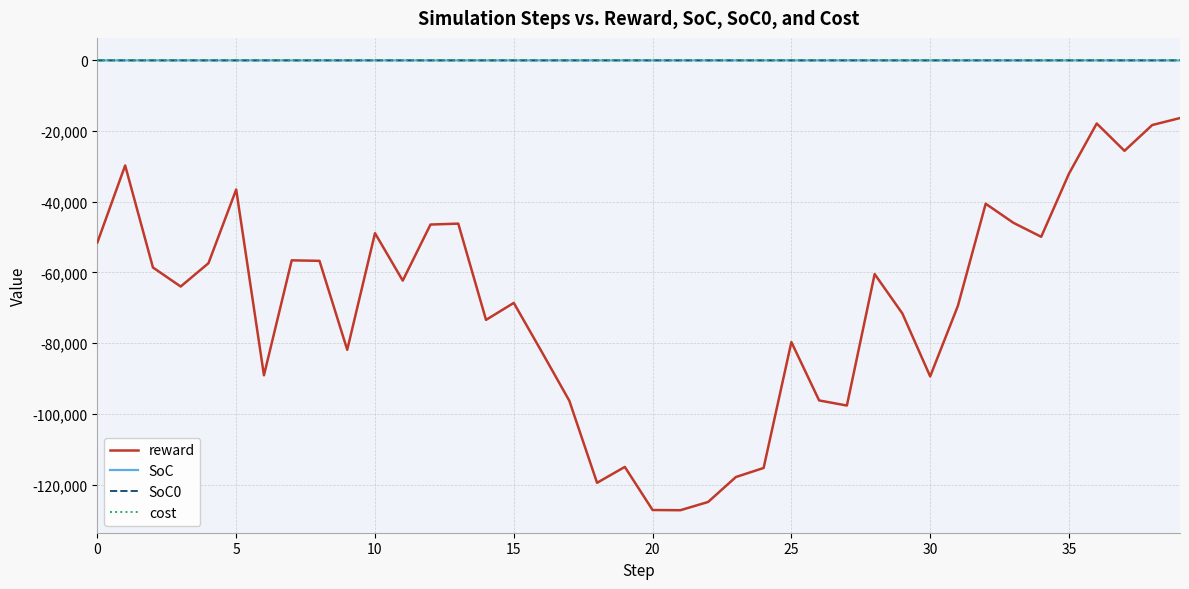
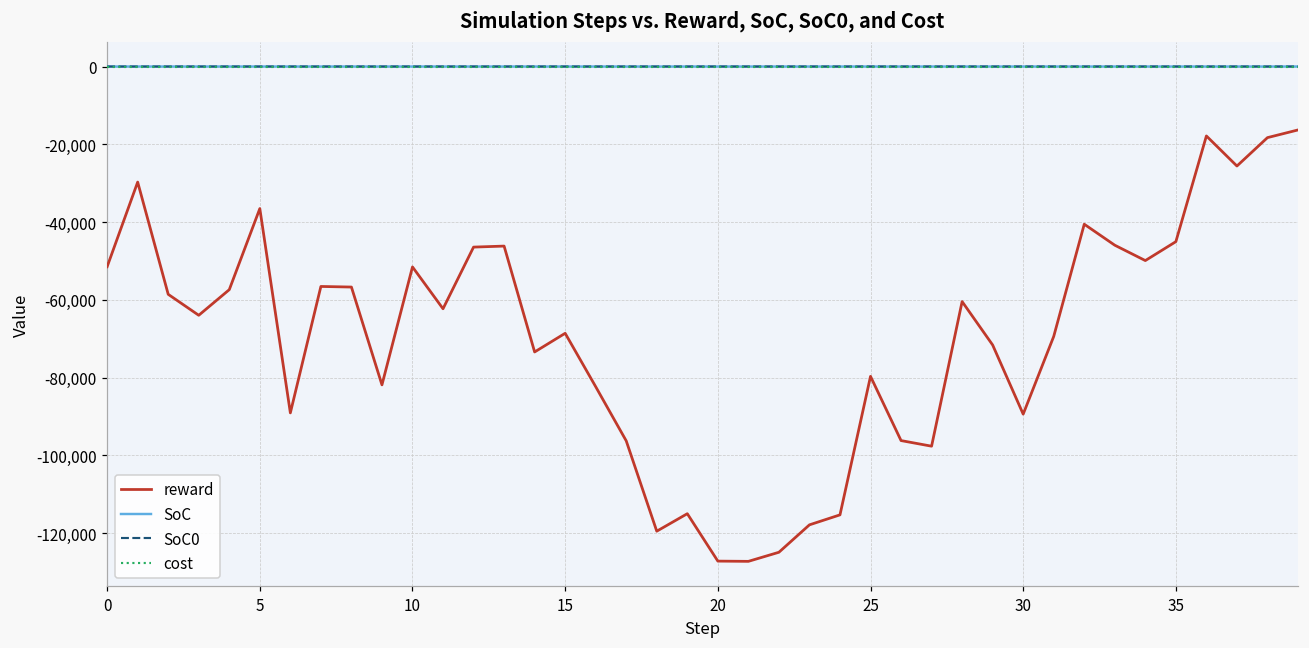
  {
    "reward": {
      "0": "-51,000",
      "5": "-37,000",
-     "10": "-49,000",
+     "10": "-52,000",
      "15": "-69,000",
      "20": "-127,000",
      "25": "-80,000",
      "30": "-89,000",
-     "35": "-32,000"
+     "35": "-45,000"
    },
    "cost": {
      "0": "0",
      "5": "0",
      "10": "0",
      "15": "0",
      "20": "0",
      "25": "0",
      "30": "0",
      "35": "0"
    }
  }
